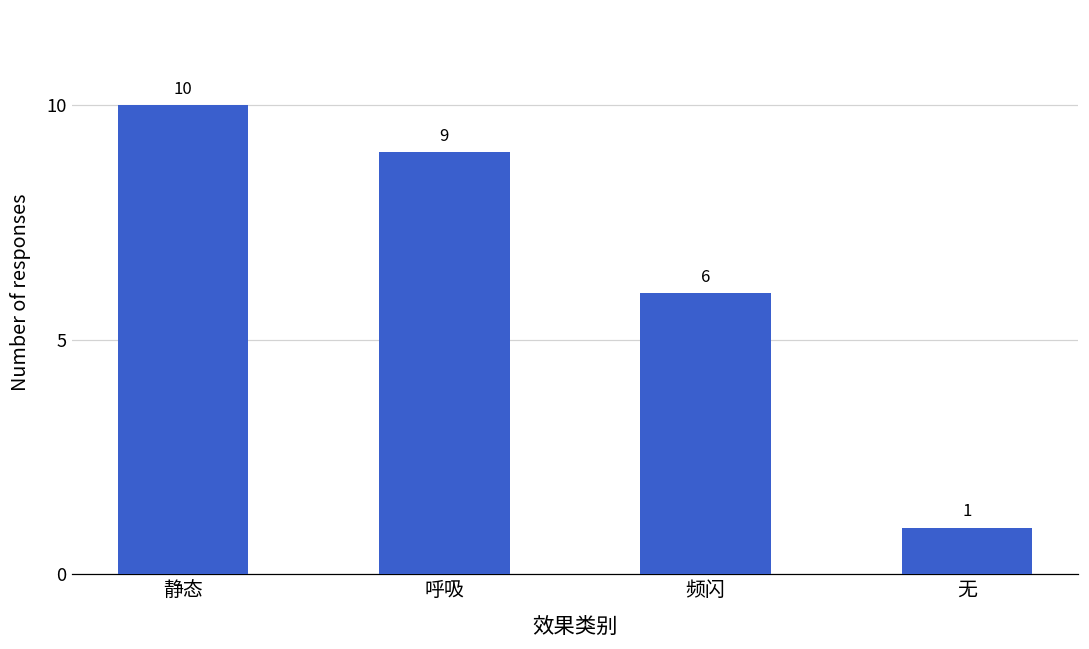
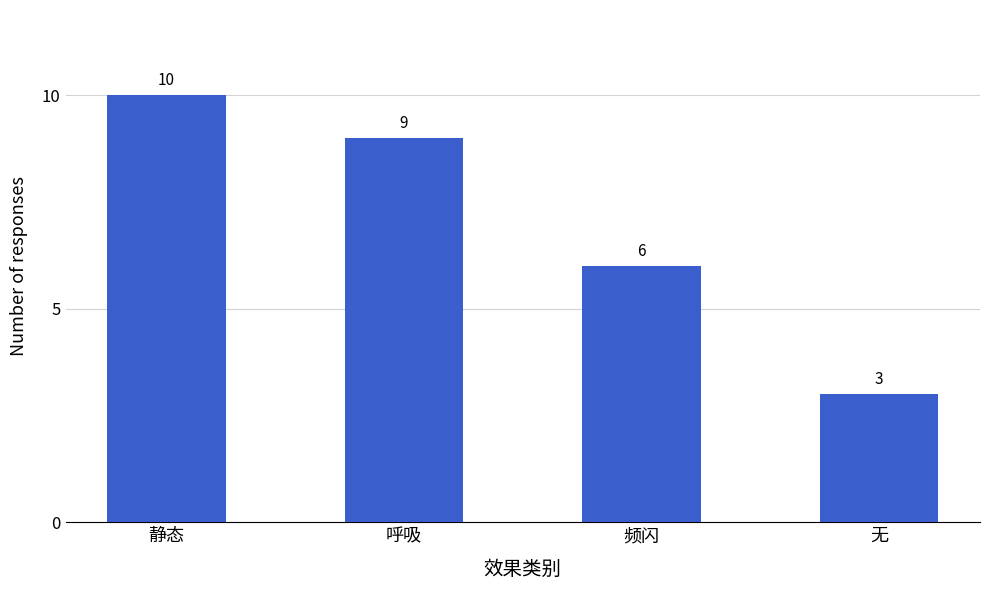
  {
    "静态": 10,
    "呼吸": 9,
    "频闪": 6,
-   "无": 1
+   "无": 3
  }
